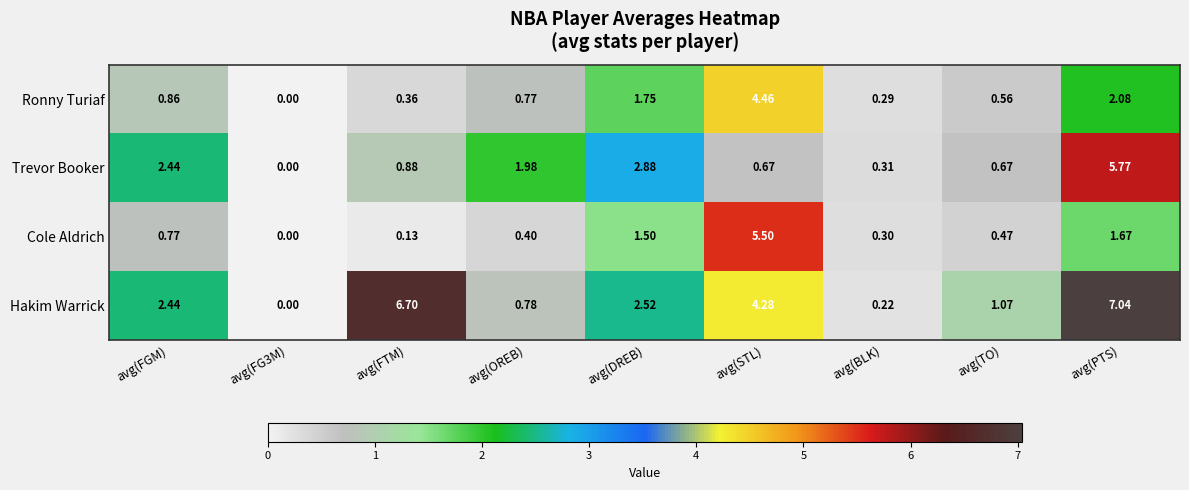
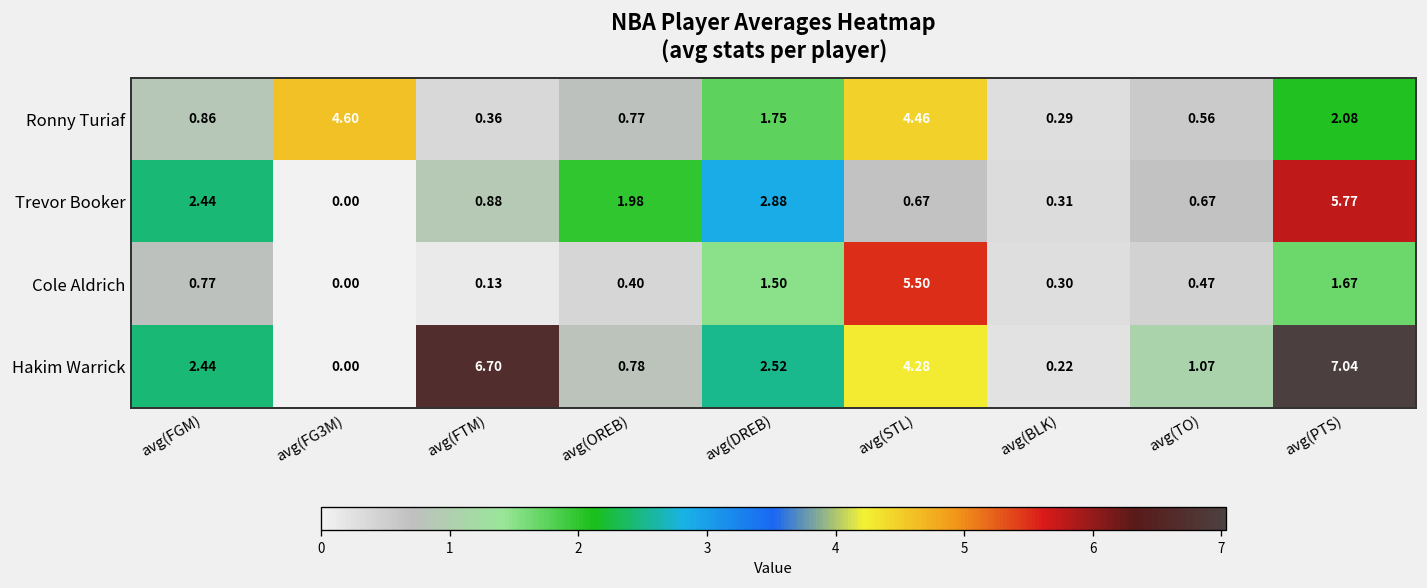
  {
    "Ronny Turiaf": {
      "avg(FGM)": 0.86,
-     "avg(FG3M)": 0.00,
+     "avg(FG3M)": 4.60,
      "avg(FTM)": 0.36,
      "avg(OREB)": 0.77,
      "avg(DREB)": 1.75,
      "avg(STL)": 4.46,
      "avg(BLK)": 0.29,
      "avg(TO)": 0.56,
      "avg(PTS)": 2.08
    },
    "Trevor Booker": {
      "avg(FGM)": 2.44,
      "avg(FG3M)": 0.00,
      "avg(FTM)": 0.88,
      "avg(OREB)": 1.98,
      "avg(DREB)": 2.88,
      "avg(STL)": 0.67,
      "avg(BLK)": 0.31,
      "avg(TO)": 0.67,
      "avg(PTS)": 5.77
    },
    "Cole Aldrich": {
      "avg(FGM)": 0.77,
      "avg(FG3M)": 0.00,
      "avg(FTM)": 0.13,
      "avg(OREB)": 0.40,
      "avg(DREB)": 1.50,
      "avg(STL)": 5.50,
      "avg(BLK)": 0.30,
      "avg(TO)": 0.47,
      "avg(PTS)": 1.67
    },
    "Hakim Warrick": {
      "avg(FGM)": 2.44,
      "avg(FG3M)": 0.00,
      "avg(FTM)": 6.70,
      "avg(OREB)": 0.78,
      "avg(DREB)": 2.52,
      "avg(STL)": 4.28,
      "avg(BLK)": 0.22,
      "avg(TO)": 1.07,
      "avg(PTS)": 7.04
    }
  }
